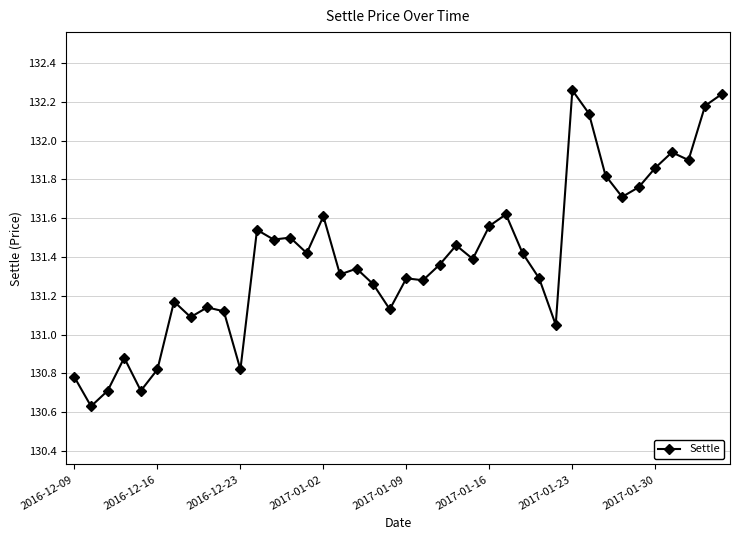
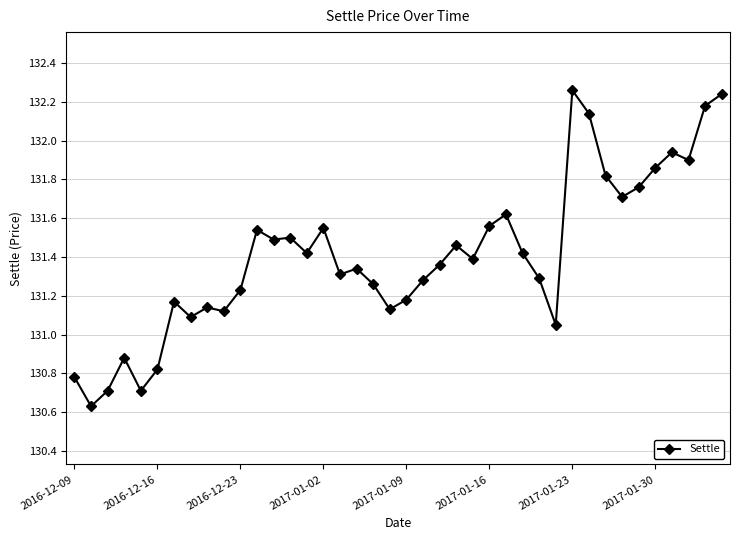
  {
    "2016-12-09": 130.78,
    "2016-12-16": 130.82,
-   "2016-12-23": 130.82,
-   "2017-01-02": 131.61,
-   "2017-01-09": 131.29,
+   "2016-12-23": 131.23,
+   "2017-01-02": 131.55,
+   "2017-01-09": 131.18,
    "2017-01-16": 131.56,
    "2017-01-23": 132.26,
    "2017-01-30": 131.86
  }
